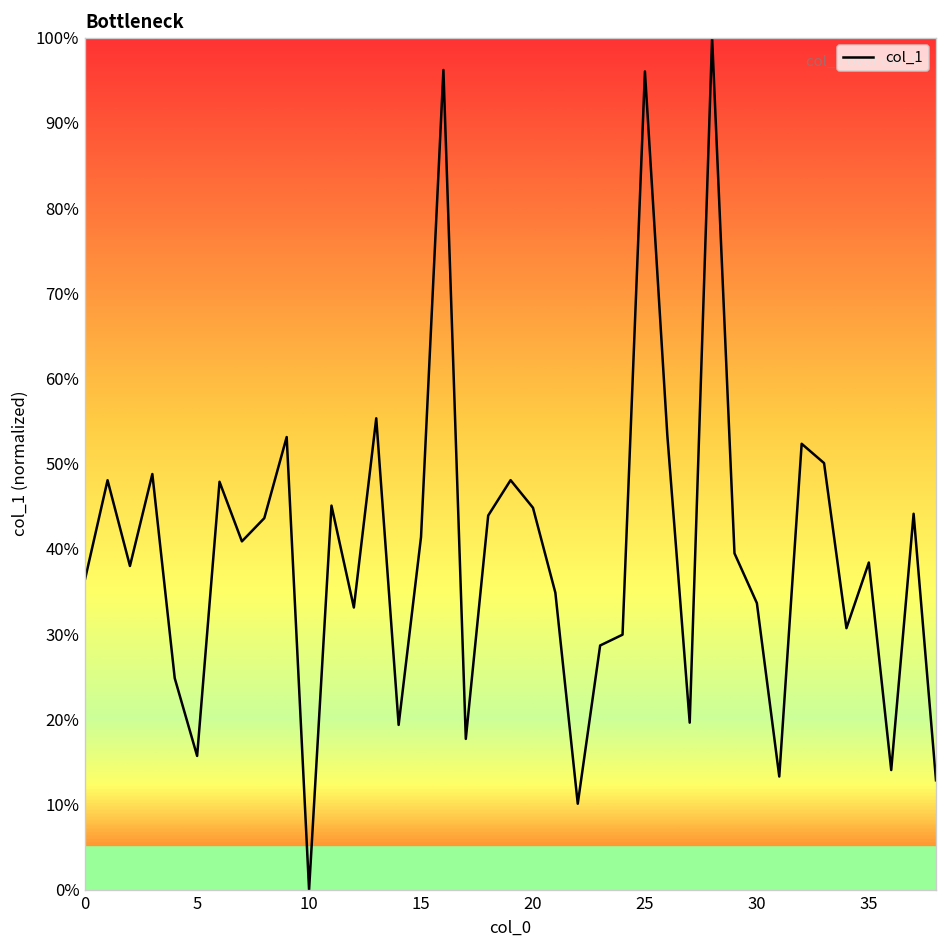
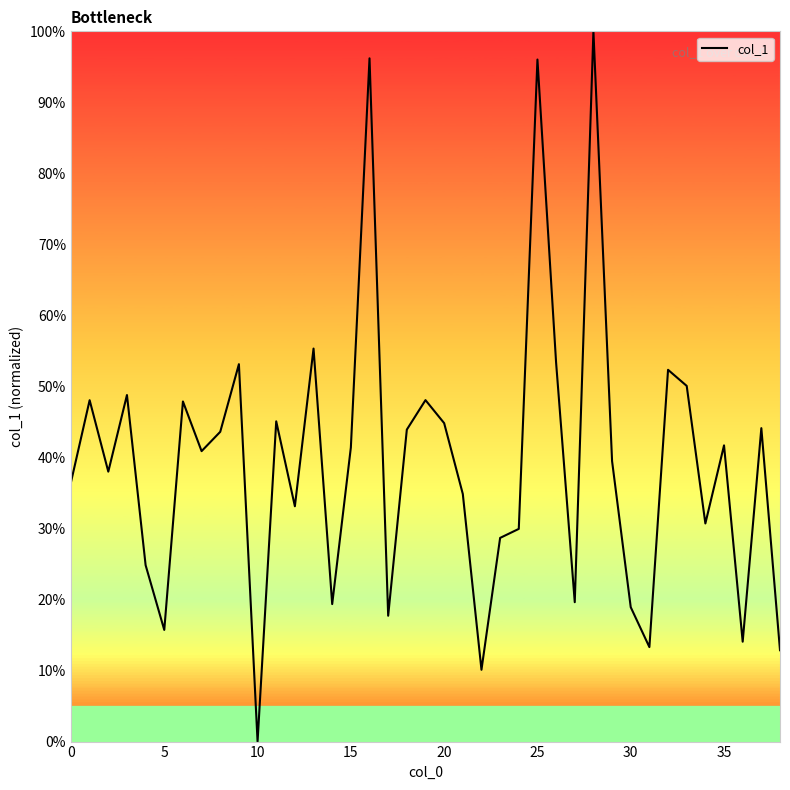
  {
    "0": "37%",
    "5": "16%",
    "15": "41%",
    "20": "45%",
    "25": "96%",
-   "30": "34%",
-   "35": "38%"
+   "30": "19%",
+   "35": "42%"
  }
